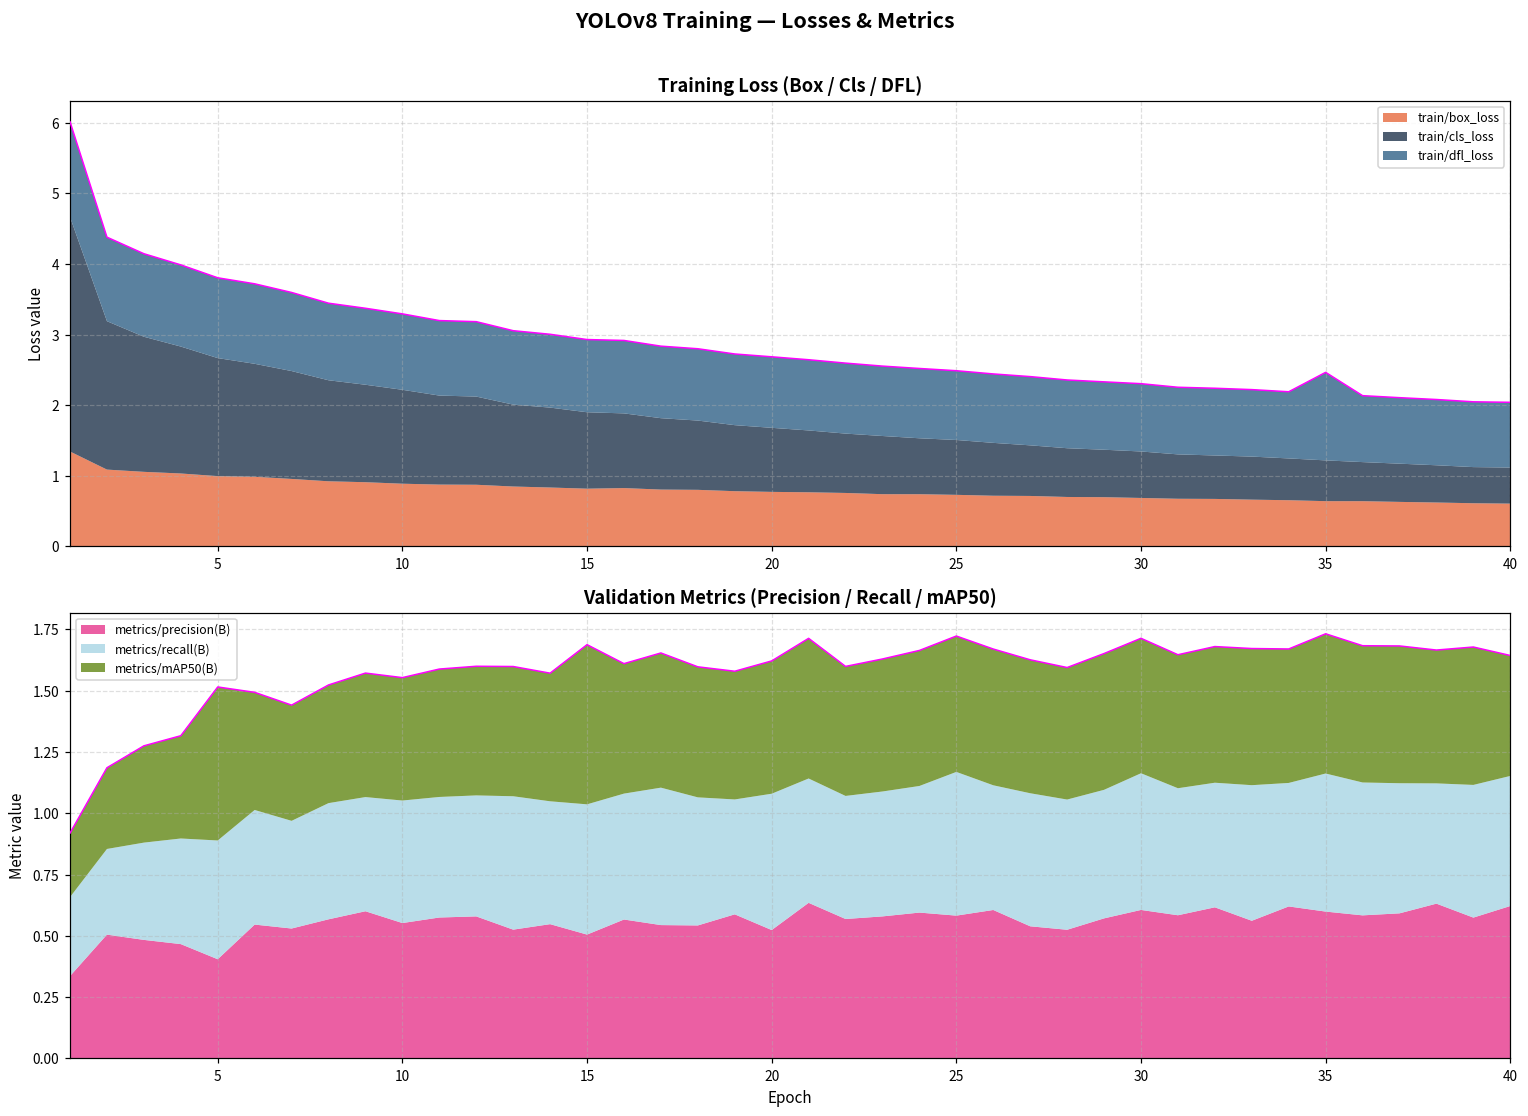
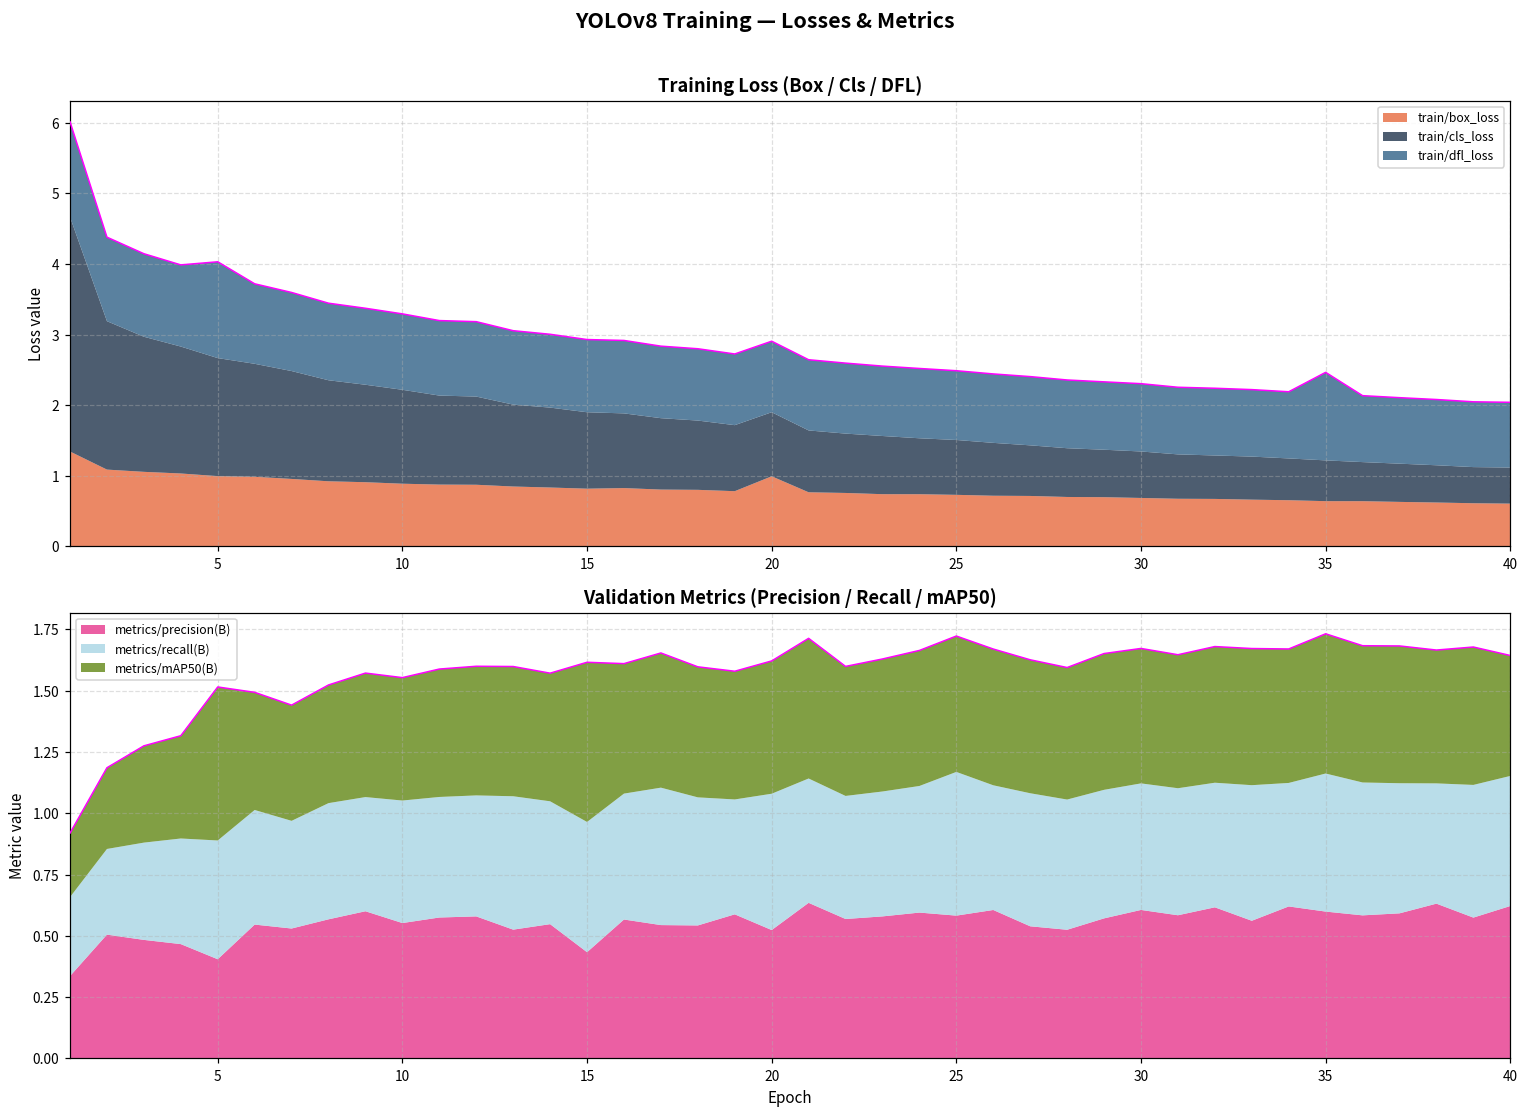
  {
    "Training Loss (Box / Cls / DFL)": {
      "train/box_loss": {
        "5": 1.0,
        "10": 0.9,
        "15": 0.8,
-       "20": 0.8,
+       "20": 1.0,
        "25": 0.7,
        "30": 0.7,
        "35": 0.6,
        "40": 0.6
      },
      "train/cls_loss": {
        "5": 1.7,
        "10": 1.3,
        "15": 1.1,
        "20": 0.9,
        "25": 0.8,
        "30": 0.7,
        "35": 0.6,
        "40": 0.5
      },
      "train/dfl_loss": {
-       "5": 1.1,
+       "5": 1.4,
        "10": 1.1,
        "15": 1.0,
        "20": 1.0,
        "25": 1.0,
        "30": 1.0,
        "35": 1.2,
        "40": 0.9
      }
    },
    "Validation Metrics (Precision / Recall / mAP50)": {
      "metrics/precision(B)": {
        "5": 0.40,
        "10": 0.55,
-       "15": 0.51,
+       "15": 0.43,
        "20": 0.52,
        "25": 0.58,
        "30": 0.61,
        "35": 0.60,
        "40": 0.62
      },
      "metrics/recall(B)": {
        "5": 0.48,
        "10": 0.50,
        "15": 0.53,
        "20": 0.56,
        "25": 0.59,
-       "30": 0.56,
+       "30": 0.52,
        "35": 0.56,
        "40": 0.53
      },
      "metrics/mAP50(B)": {
        "5": 0.63,
        "10": 0.50,
        "15": 0.65,
        "20": 0.54,
        "25": 0.55,
        "30": 0.55,
        "35": 0.57,
        "40": 0.49
      }
    }
  }
